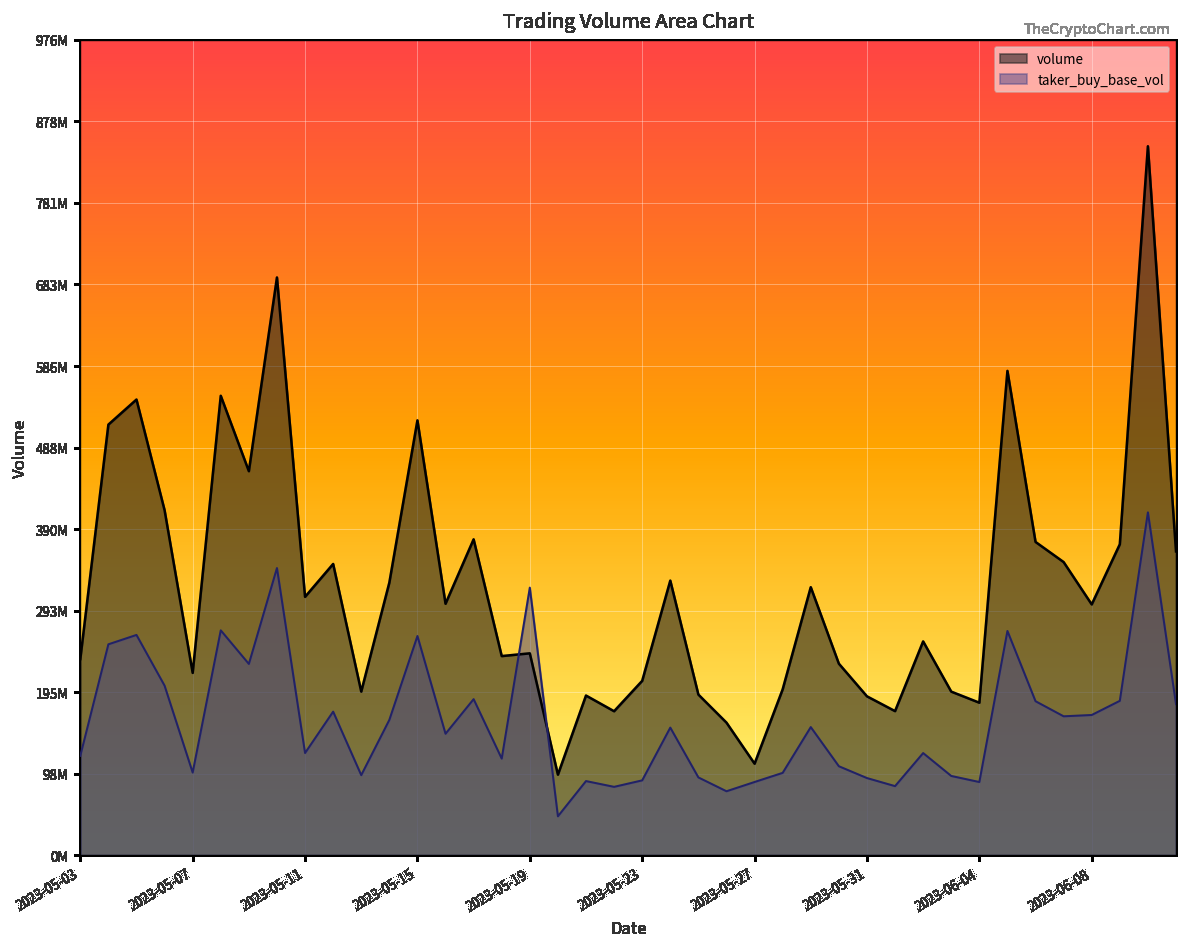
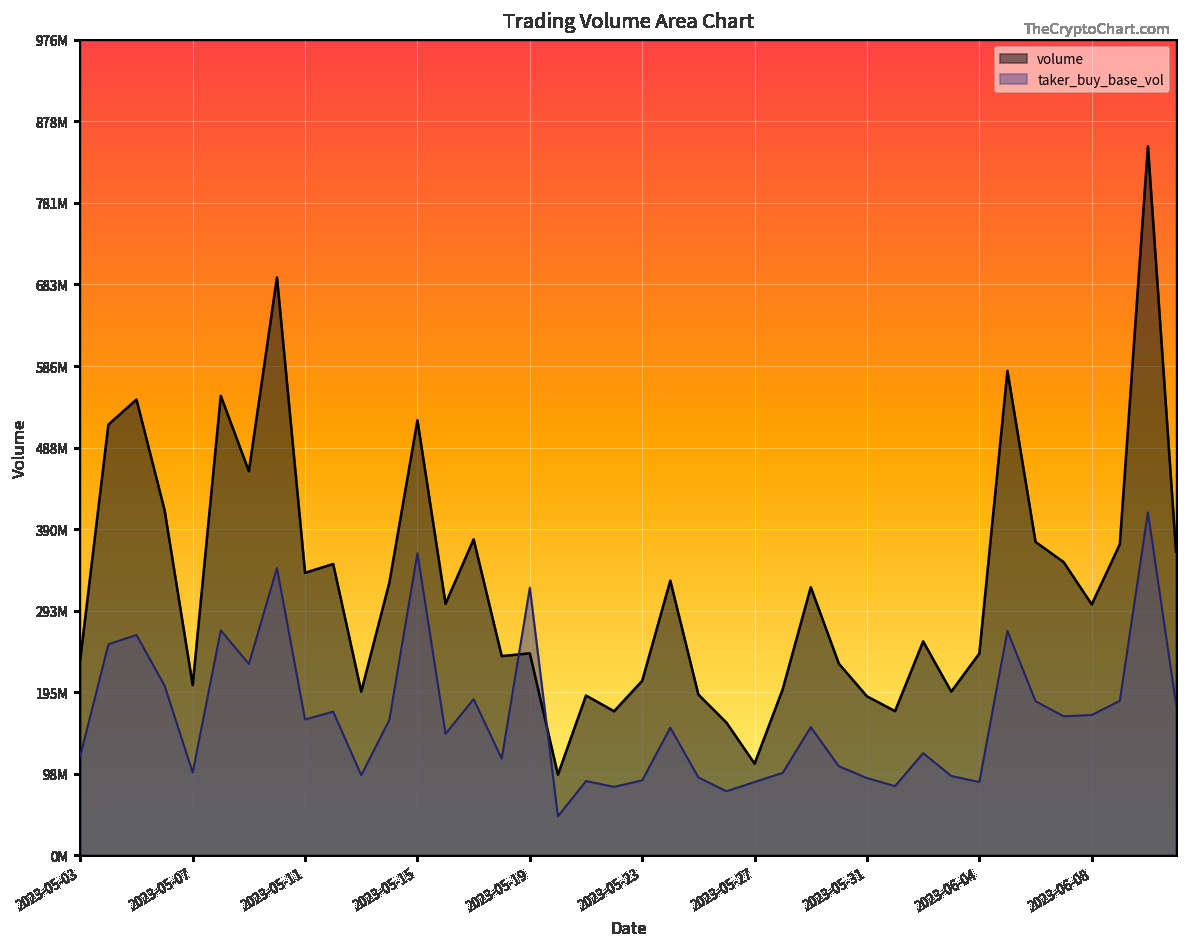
  {
    "volume": {
      "2023-05-03": 230000000,
-     "2023-05-07": 220000000,
-     "2023-05-11": 310000000,
+     "2023-05-07": 200000000,
+     "2023-05-11": 340000000,
      "2023-05-15": 520000000,
      "2023-05-19": 240000000,
      "2023-05-23": 210000000,
      "2023-05-27": 110000000,
      "2023-05-31": 190000000,
-     "2023-06-04": 180000000,
+     "2023-06-04": 240000000,
      "2023-06-08": 300000000
    },
    "taker_buy_base_vol": {
      "2023-05-03": 120000000,
      "2023-05-07": 100000000,
-     "2023-05-11": 120000000,
-     "2023-05-15": 260000000,
+     "2023-05-11": 160000000,
+     "2023-05-15": 360000000,
      "2023-05-19": 320000000,
      "2023-05-23": 90000000,
      "2023-05-27": 90000000,
      "2023-05-31": 90000000,
      "2023-06-04": 90000000,
      "2023-06-08": 170000000
    }
  }
